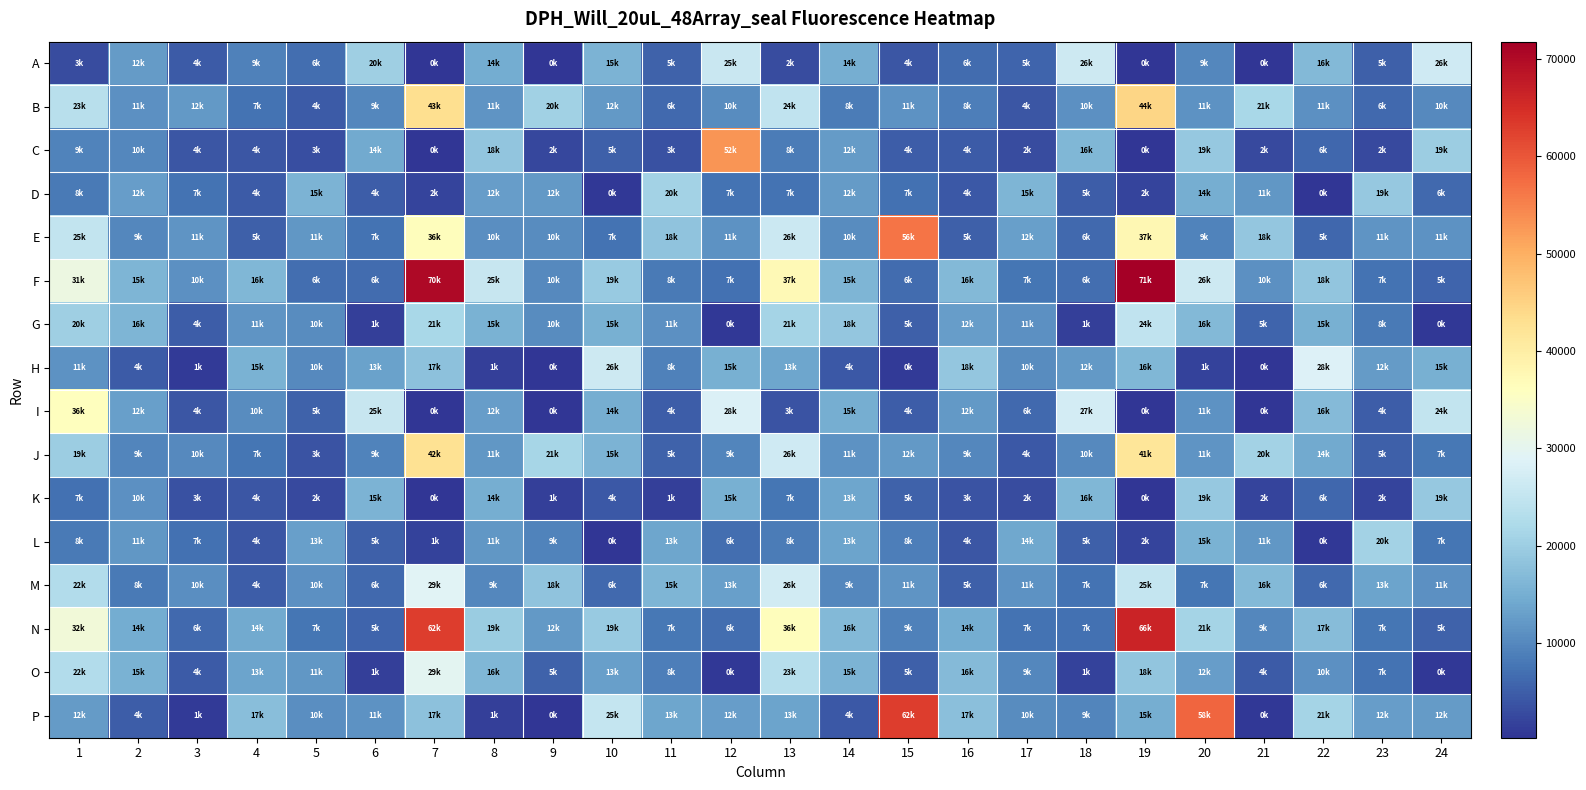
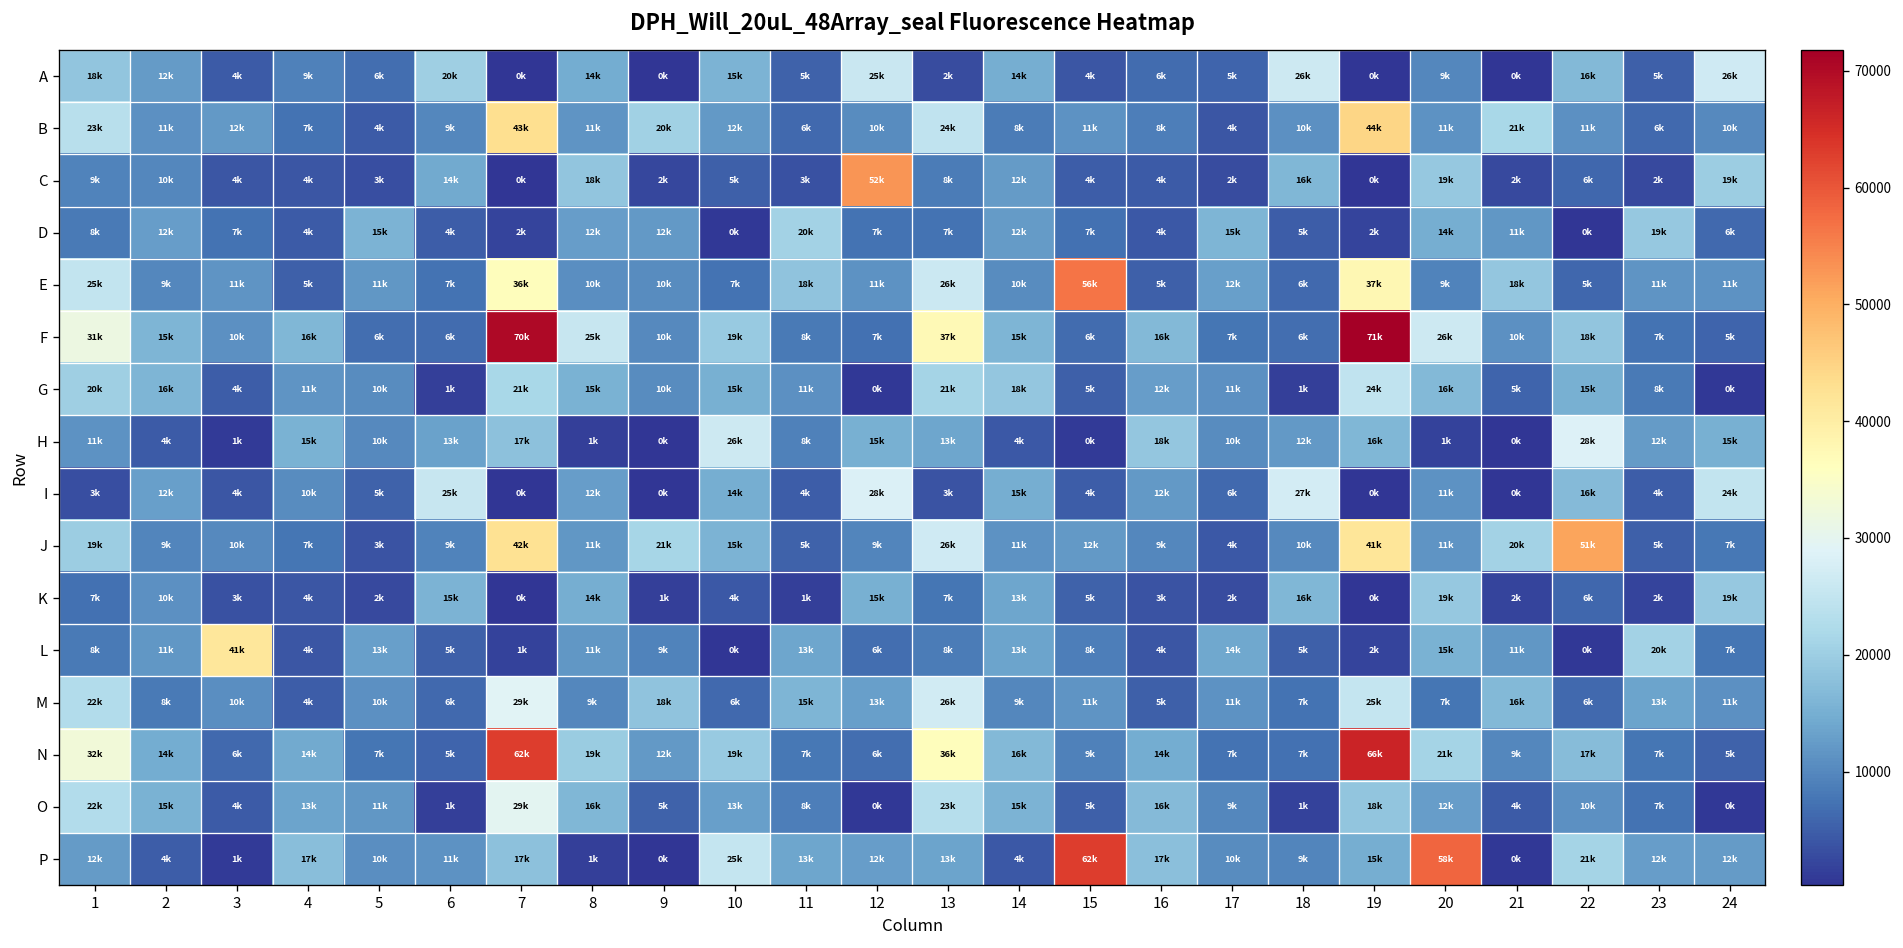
  {
    "A": {
-     "1": "3k",
+     "1": "18k",
      "2": "12k",
      "3": "4k",
      "4": "9k",
      "5": "6k",
      "6": "20k",
      "7": "0k",
      "8": "14k",
      "9": "0k",
      "10": "15k",
      "11": "5k",
      "12": "25k",
      "13": "2k",
      "14": "14k",
      "15": "4k",
      "16": "6k",
      "17": "5k",
      "18": "26k",
      "19": "0k",
      "20": "9k",
      "21": "0k",
      "22": "16k",
      "23": "5k",
      "24": "26k"
    },
    "I": {
-     "1": "36k",
+     "1": "3k",
      "2": "12k",
      "3": "4k",
      "4": "10k",
      "5": "5k",
      "6": "25k",
      "7": "0k",
      "8": "12k",
      "9": "0k",
      "10": "14k",
      "11": "4k",
      "12": "28k",
      "13": "3k",
      "14": "15k",
      "15": "4k",
      "16": "12k",
      "17": "6k",
      "18": "27k",
      "19": "0k",
      "20": "11k",
      "21": "0k",
      "22": "16k",
      "23": "4k",
      "24": "24k"
    },
    "J": {
      "1": "19k",
      "2": "9k",
      "3": "10k",
      "4": "7k",
      "5": "3k",
      "6": "9k",
      "7": "42k",
      "8": "11k",
      "9": "21k",
      "10": "15k",
      "11": "5k",
      "12": "9k",
      "13": "26k",
      "14": "11k",
      "15": "12k",
      "16": "9k",
      "17": "4k",
      "18": "10k",
      "19": "41k",
      "20": "11k",
      "21": "20k",
-     "22": "14k",
+     "22": "51k",
      "23": "5k",
      "24": "7k"
    },
    "L": {
      "1": "8k",
      "2": "11k",
-     "3": "7k",
+     "3": "41k",
      "4": "4k",
      "5": "13k",
      "6": "5k",
      "7": "1k",
      "8": "11k",
      "9": "9k",
      "10": "0k",
      "11": "13k",
      "12": "6k",
      "13": "8k",
      "14": "13k",
      "15": "8k",
      "16": "4k",
      "17": "14k",
      "18": "5k",
      "19": "2k",
      "20": "15k",
      "21": "11k",
      "22": "0k",
      "23": "20k",
      "24": "7k"
    }
  }
